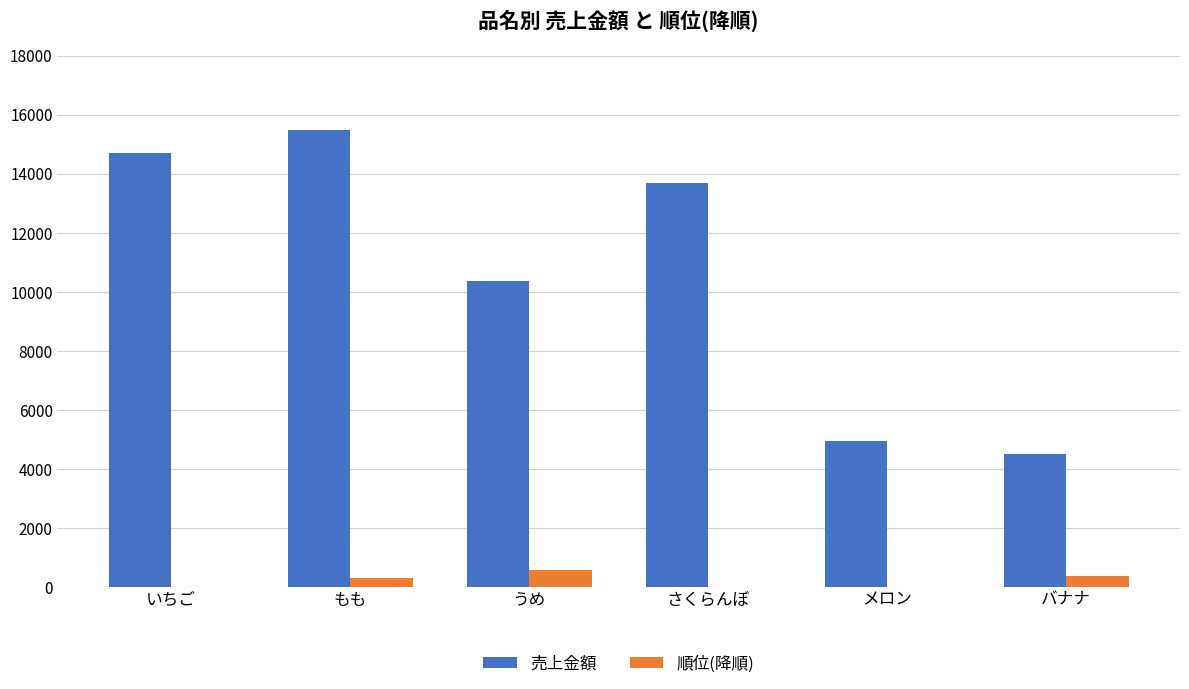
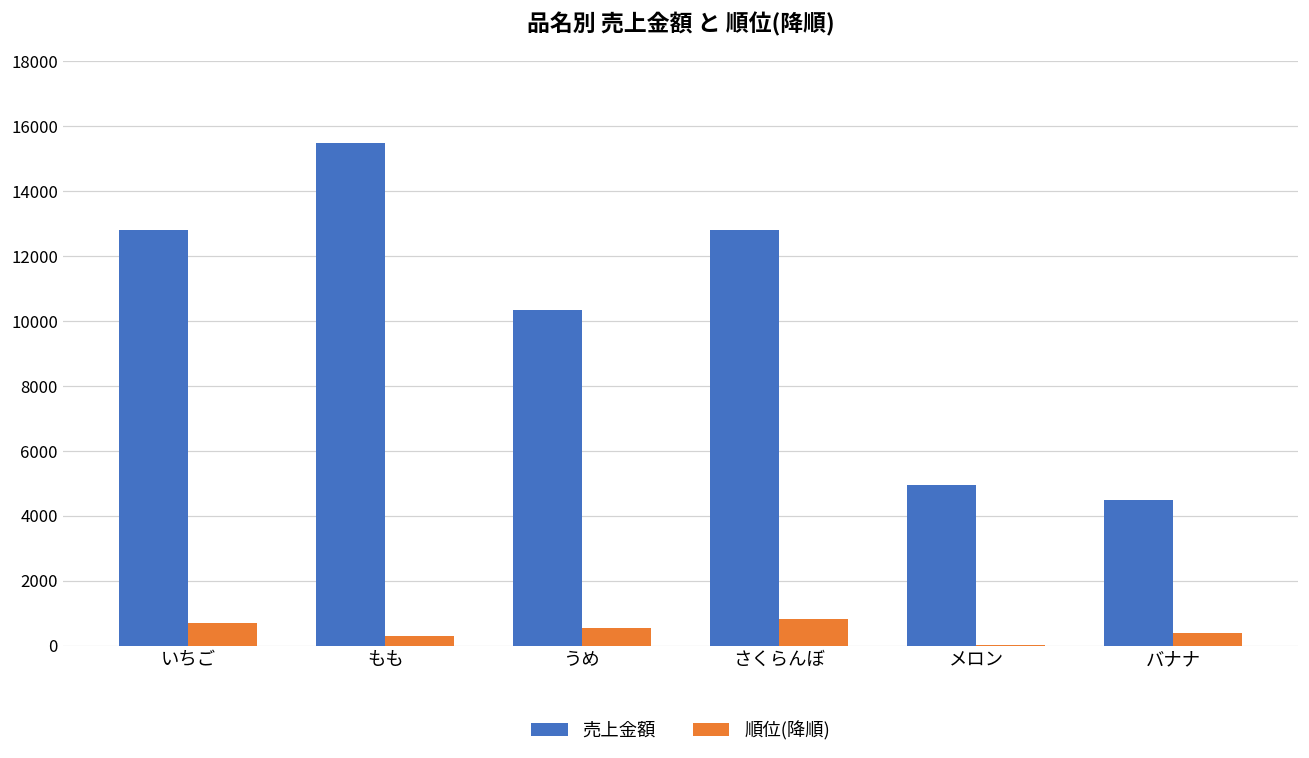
  {
    "売上金額": {
-     "いちご": 14700,
+     "いちご": 12800,
      "もも": 15500,
      "うめ": 10400,
-     "さくらんぼ": 13700,
+     "さくらんぼ": 12800,
      "メロン": 5000,
      "バナナ": 4500
    },
    "順位(降順)": {
-     "いちご": 0,
+     "いちご": 700,
      "もも": 300,
      "うめ": 600,
-     "さくらんぼ": 0,
+     "さくらんぼ": 800,
      "バナナ": 400
    }
  }
